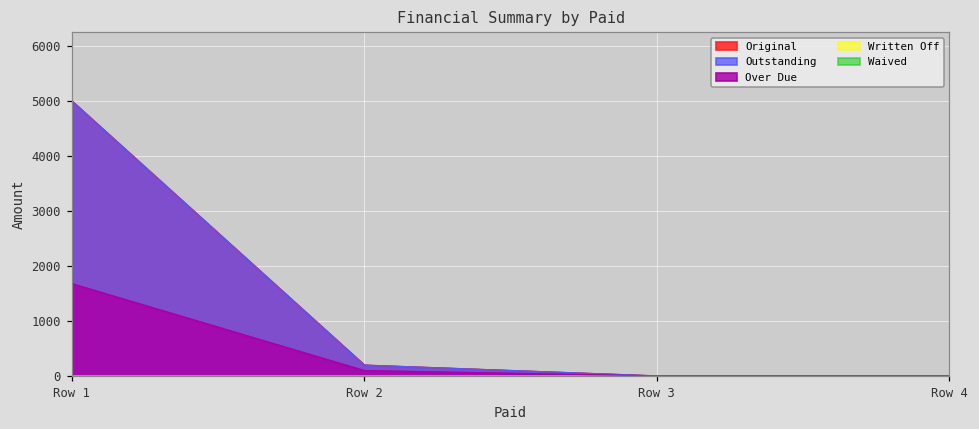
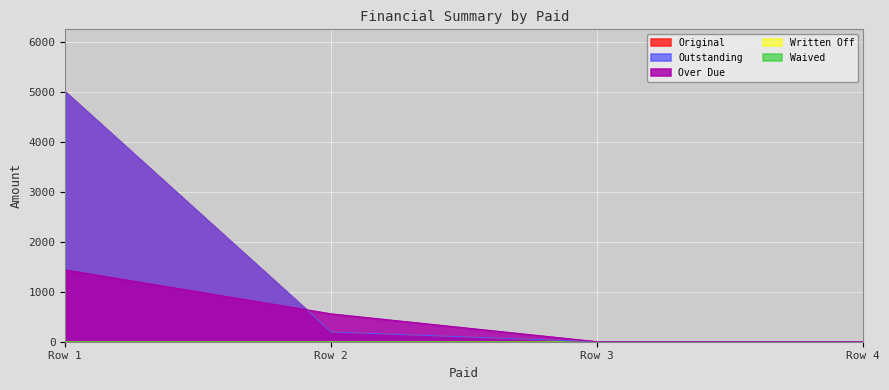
  {
    "Outstanding": {
      "Row 1": 5000,
      "Row 2": 200
    },
    "Over Due": {
-     "Row 1": 1700,
-     "Row 2": 100
+     "Row 1": 1400,
+     "Row 2": 600
    },
    "Waived": {
      "Row 1": 0,
      "Row 2": 0
    }
  }
